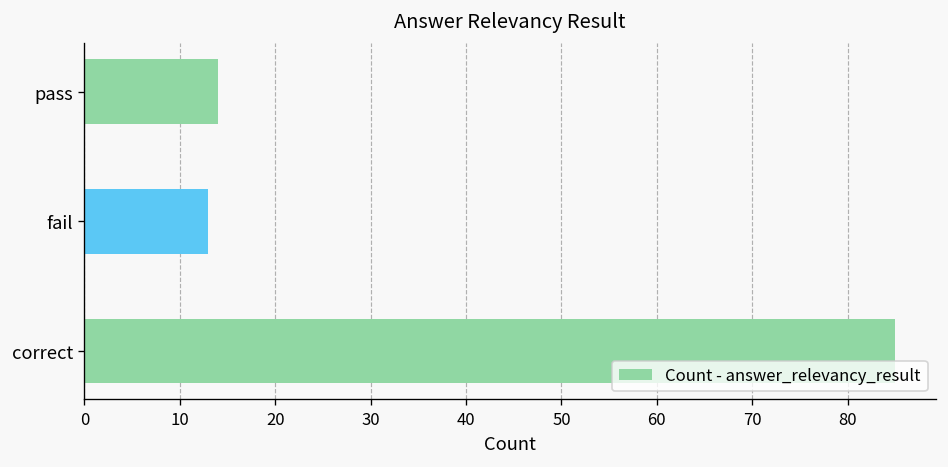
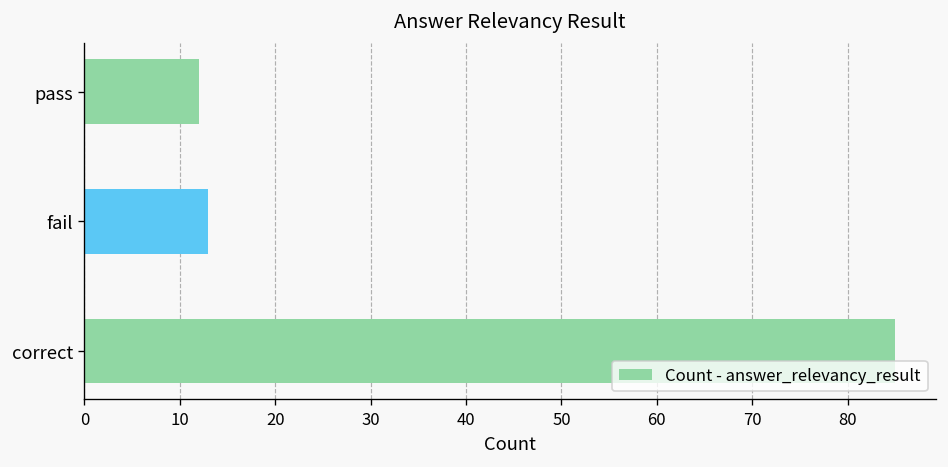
  {
-   "pass": 14,
+   "pass": 12,
    "fail": 13,
    "correct": 85
  }
